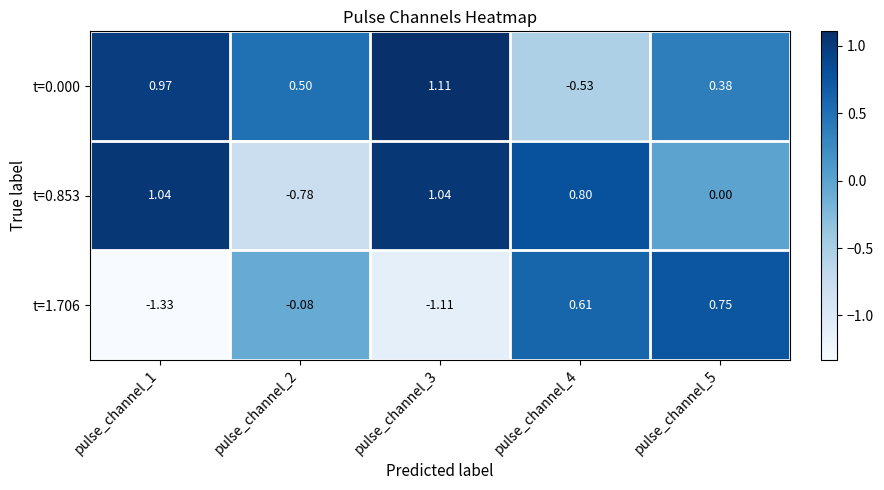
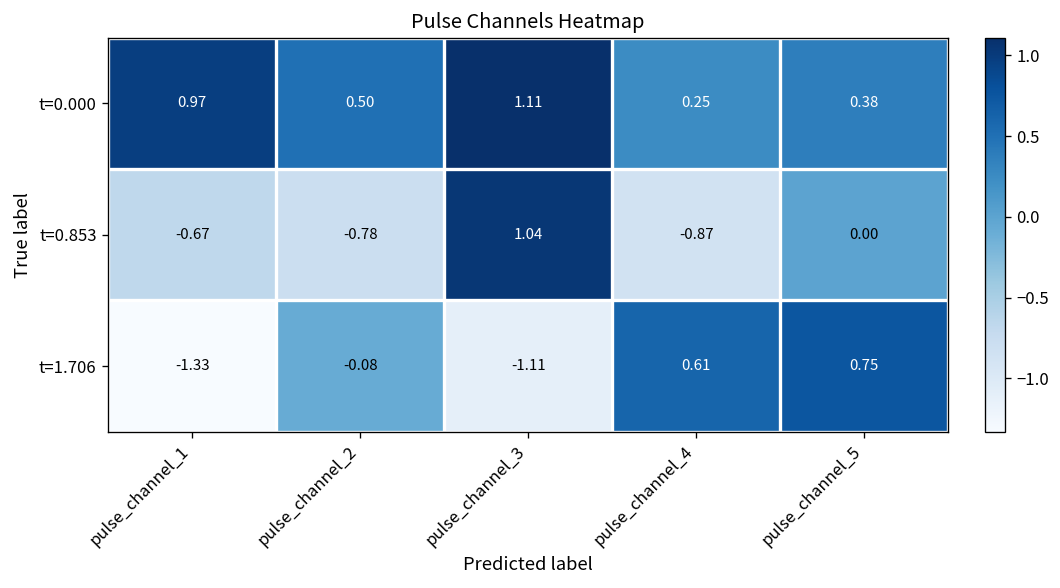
  {
    "t=0.000": {
      "pulse_channel_1": 0.97,
      "pulse_channel_2": 0.50,
      "pulse_channel_3": 1.11,
-     "pulse_channel_4": -0.53,
+     "pulse_channel_4": 0.25,
      "pulse_channel_5": 0.38
    },
    "t=0.853": {
-     "pulse_channel_1": 1.04,
+     "pulse_channel_1": -0.67,
      "pulse_channel_2": -0.78,
      "pulse_channel_3": 1.04,
-     "pulse_channel_4": 0.80,
+     "pulse_channel_4": -0.87,
      "pulse_channel_5": 0.00
    },
    "t=1.706": {
      "pulse_channel_1": -1.33,
      "pulse_channel_2": -0.08,
      "pulse_channel_3": -1.11,
      "pulse_channel_4": 0.61,
      "pulse_channel_5": 0.75
    }
  }
